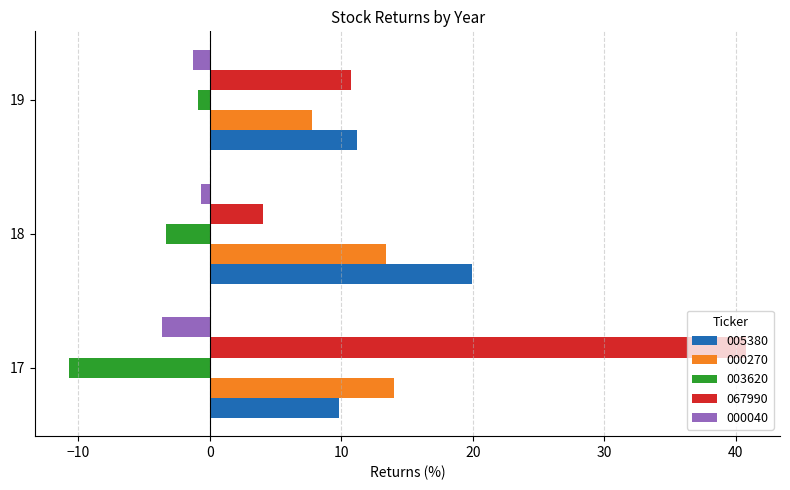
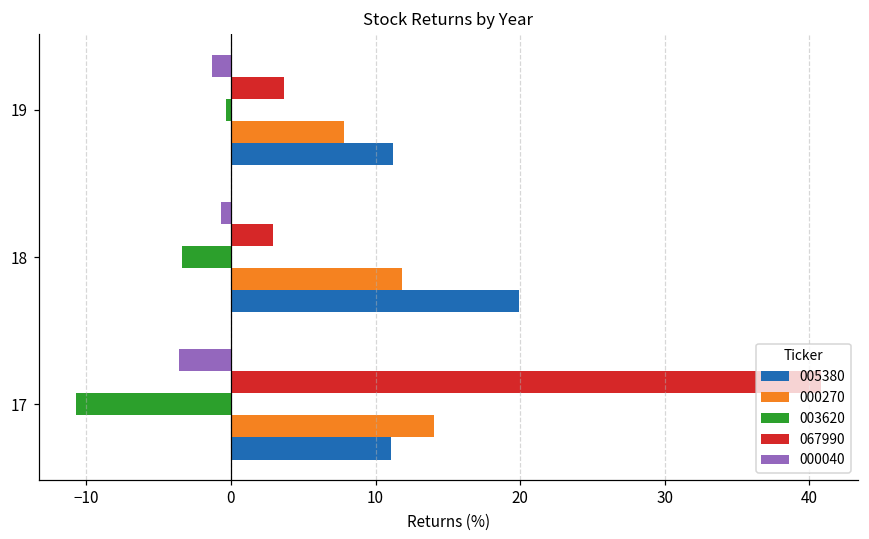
  {
    "005380": {
      "19": 11.2,
      "18": 19.9,
-     "17": 9.8
+     "17": 11.0
    },
    "000270": {
      "19": 7.8,
-     "18": 13.4,
+     "18": 11.8,
      "17": 14.0
    },
    "003620": {
-     "19": -0.9,
+     "19": -0.3,
      "18": -3.4,
      "17": -10.7
    },
    "067990": {
-     "19": 10.7,
-     "18": 4.0
+     "19": 3.7,
+     "18": 2.9
    },
    "000040": {
      "19": -1.3,
      "18": -0.7,
      "17": -3.6
    }
  }
